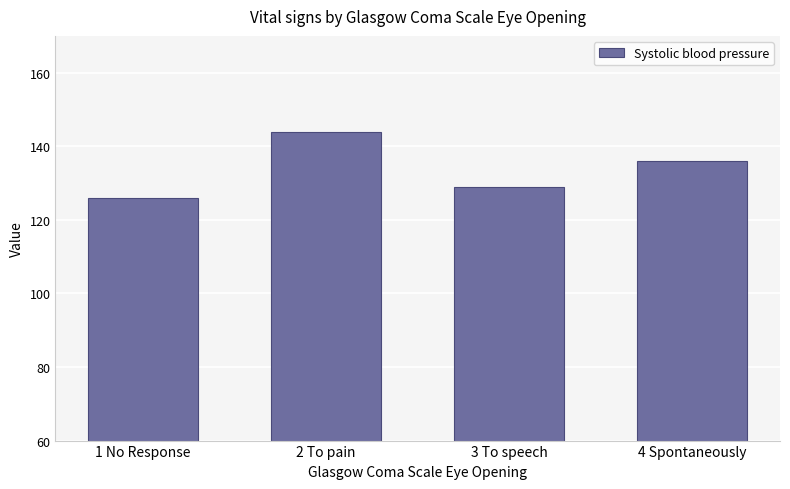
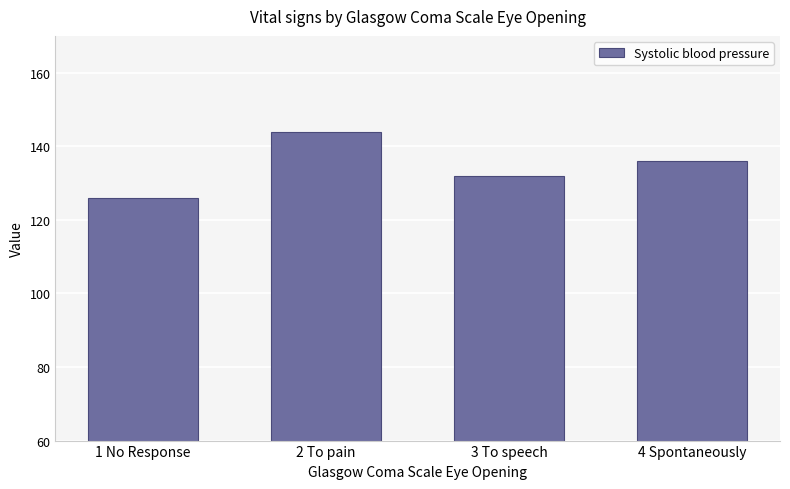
  {
    "1 No Response": 126,
    "2 To pain": 144,
-   "3 To speech": 129,
+   "3 To speech": 132,
    "4 Spontaneously": 136
  }
